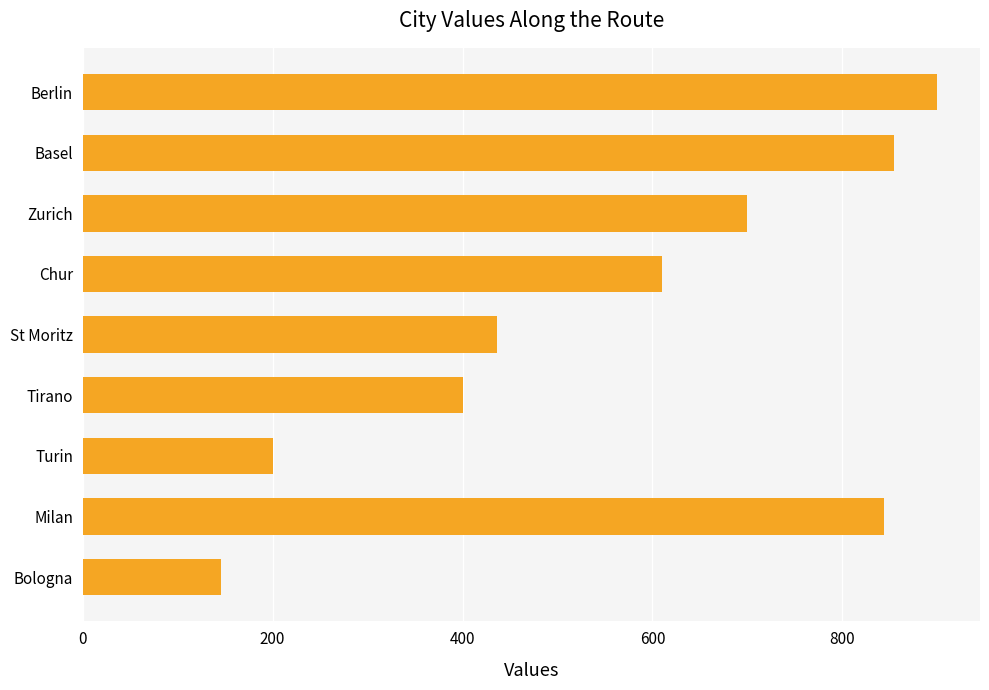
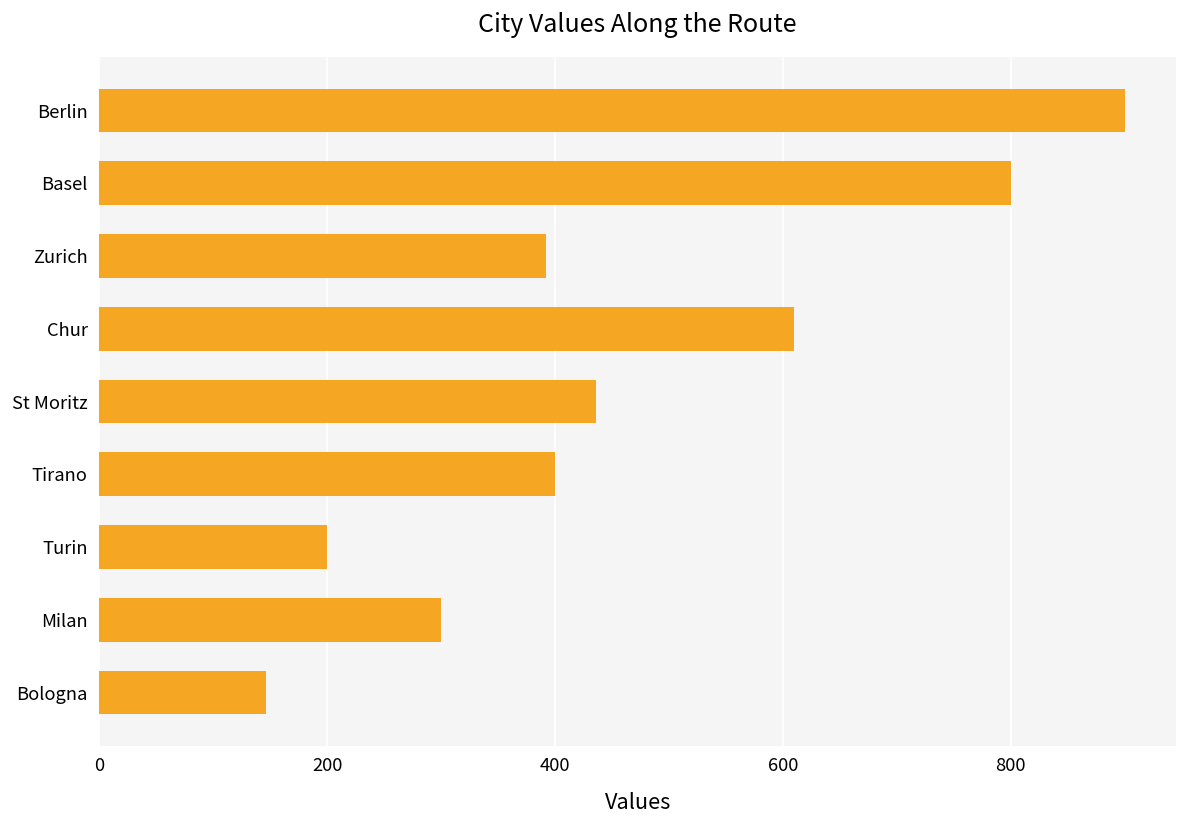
  {
    "Berlin": 900,
-   "Basel": 850,
-   "Zurich": 700,
+   "Basel": 800,
+   "Zurich": 390,
    "Chur": 610,
    "St Moritz": 440,
    "Tirano": 400,
    "Turin": 200,
-   "Milan": 840,
+   "Milan": 300,
    "Bologna": 150
  }
